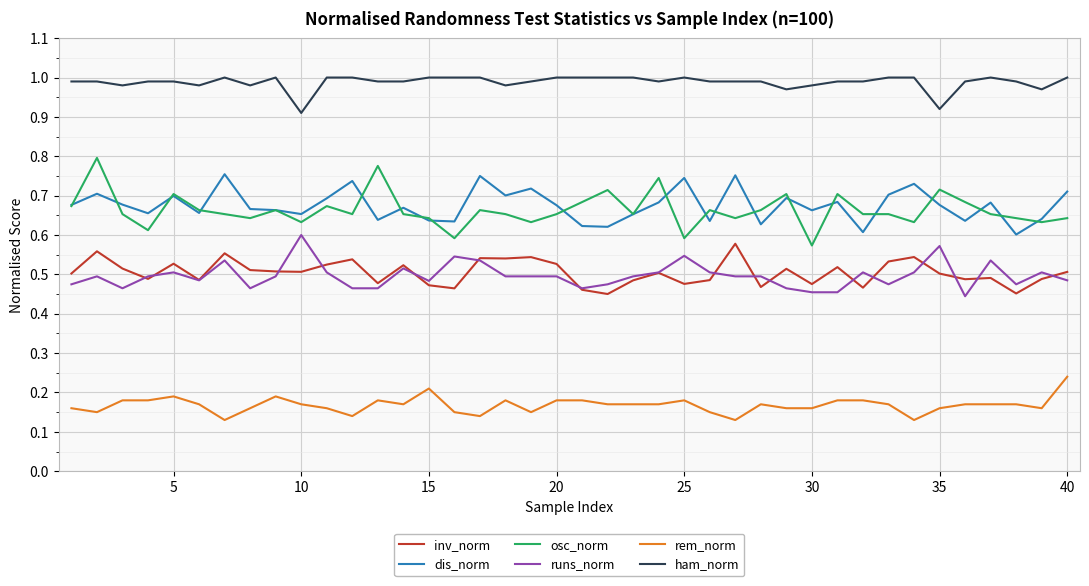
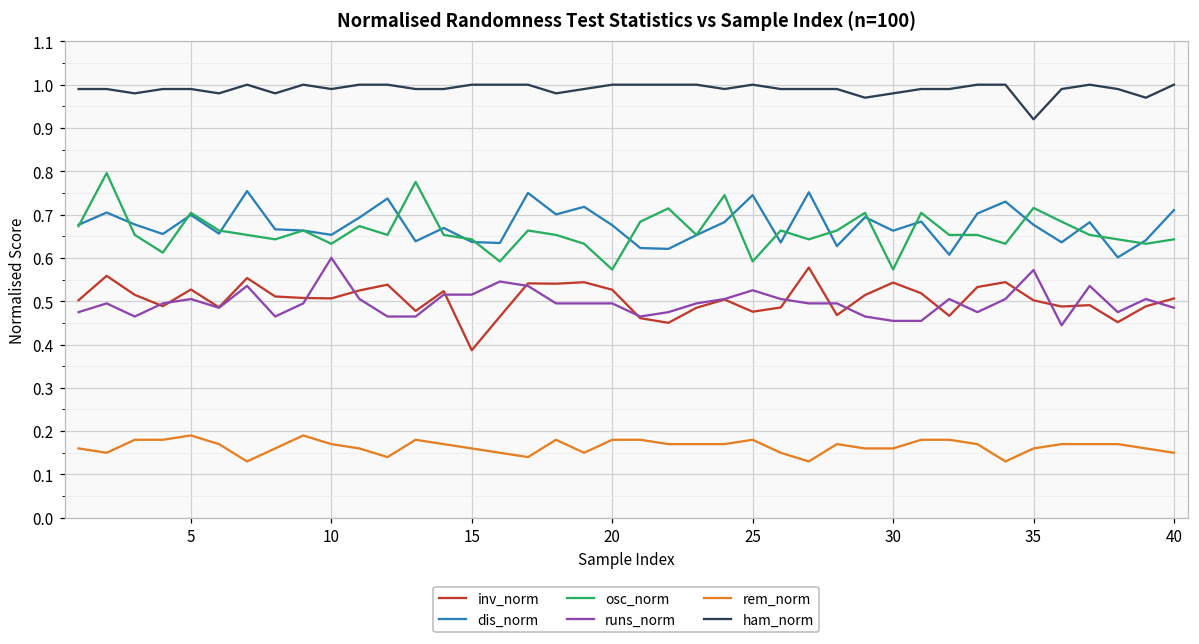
  {
    "inv_norm": {
      "5": 0.53,
      "10": 0.51,
-     "15": 0.47,
+     "15": 0.39,
      "20": 0.53,
      "25": 0.48,
-     "30": 0.48,
+     "30": 0.54,
      "35": 0.50,
      "40": 0.51
    },
    "dis_norm": {
      "10": 0.65,
      "20": 0.68,
      "25": 0.75,
      "30": 0.66,
      "35": 0.68,
      "40": 0.71
    },
    "osc_norm": {
      "10": 0.63,
-     "20": 0.65,
+     "20": 0.57,
      "25": 0.59,
      "30": 0.57,
      "35": 0.72,
      "40": 0.64
    },
    "runs_norm": {
      "5": 0.51,
      "10": 0.60,
-     "15": 0.48,
+     "15": 0.52,
      "20": 0.49,
-     "25": 0.55,
+     "25": 0.53,
      "30": 0.45,
      "35": 0.57,
      "40": 0.48
    },
    "rem_norm": {
      "5": 0.19,
      "10": 0.17,
-     "15": 0.21,
+     "15": 0.16,
      "20": 0.18,
      "25": 0.18,
      "30": 0.16,
      "35": 0.16,
-     "40": 0.24
+     "40": 0.15
    },
    "ham_norm": {
      "5": 0.99,
-     "10": 0.91,
+     "10": 0.99,
      "15": 1.00,
      "20": 1.00,
      "25": 1.00,
      "30": 0.98,
      "35": 0.92,
      "40": 1.00
    }
  }
